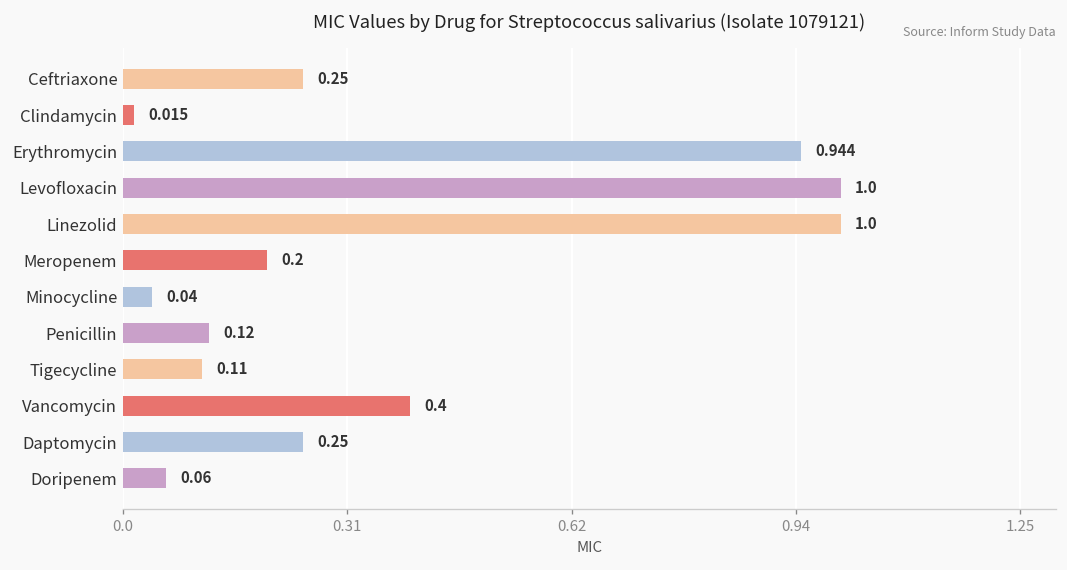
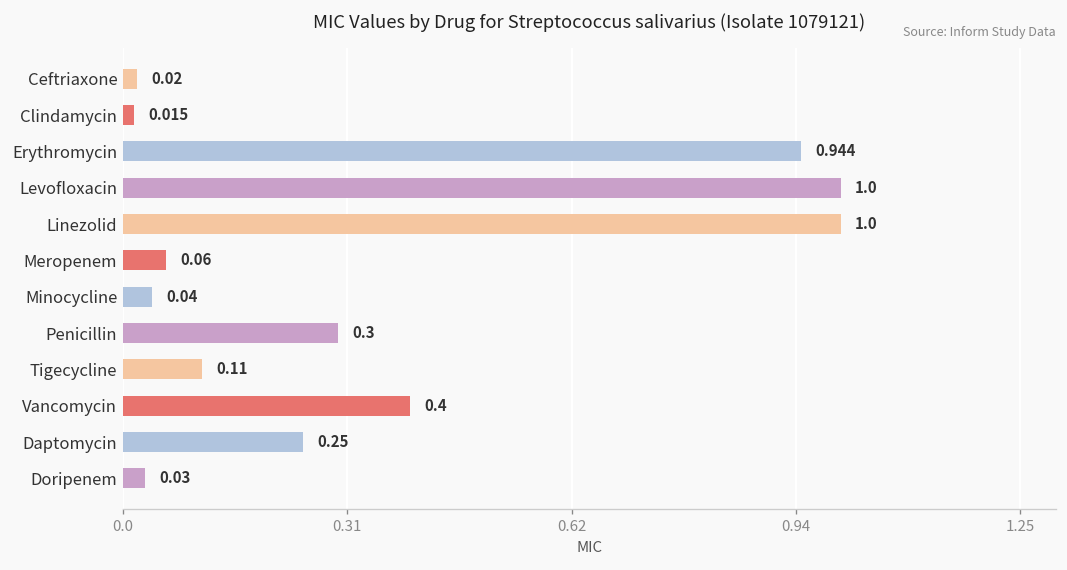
  {
-   "Ceftriaxone": 0.25,
+   "Ceftriaxone": 0.02,
    "Clindamycin": 0.015,
    "Erythromycin": 0.944,
    "Levofloxacin": 1.0,
    "Linezolid": 1.0,
-   "Meropenem": 0.2,
+   "Meropenem": 0.06,
    "Minocycline": 0.04,
-   "Penicillin": 0.12,
+   "Penicillin": 0.3,
    "Tigecycline": 0.11,
    "Vancomycin": 0.4,
    "Daptomycin": 0.25,
-   "Doripenem": 0.06
+   "Doripenem": 0.03
  }
